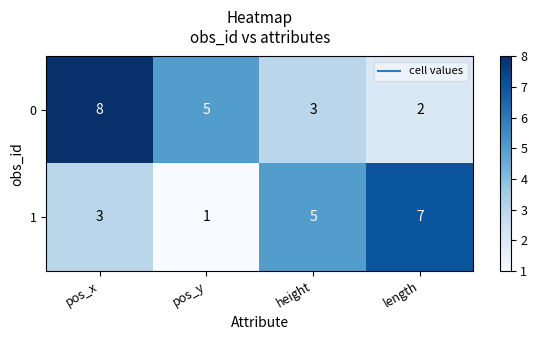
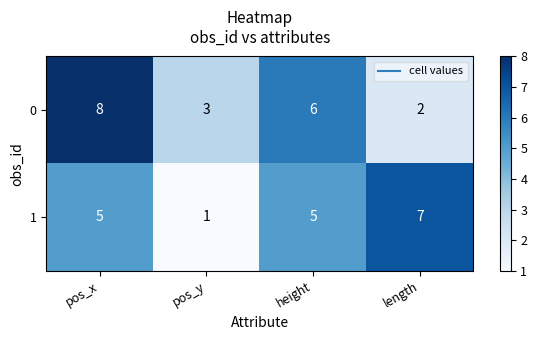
  {
    "0": {
      "pos_x": 8,
-     "pos_y": 5,
-     "height": 3,
+     "pos_y": 3,
+     "height": 6,
      "length": 2
    },
    "1": {
-     "pos_x": 3,
+     "pos_x": 5,
      "pos_y": 1,
      "height": 5,
      "length": 7
    }
  }
